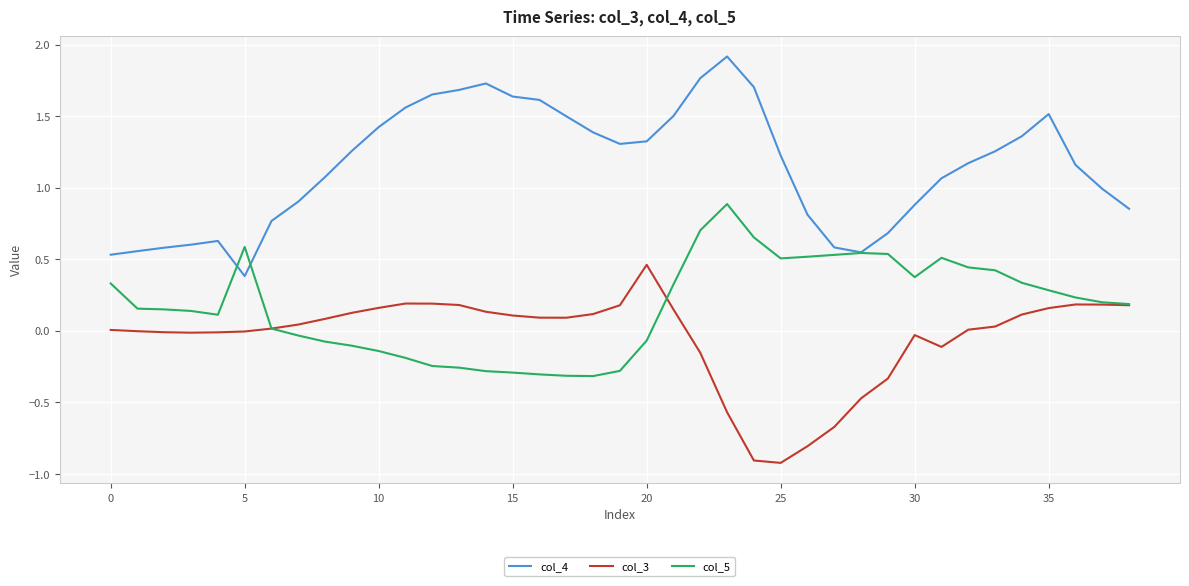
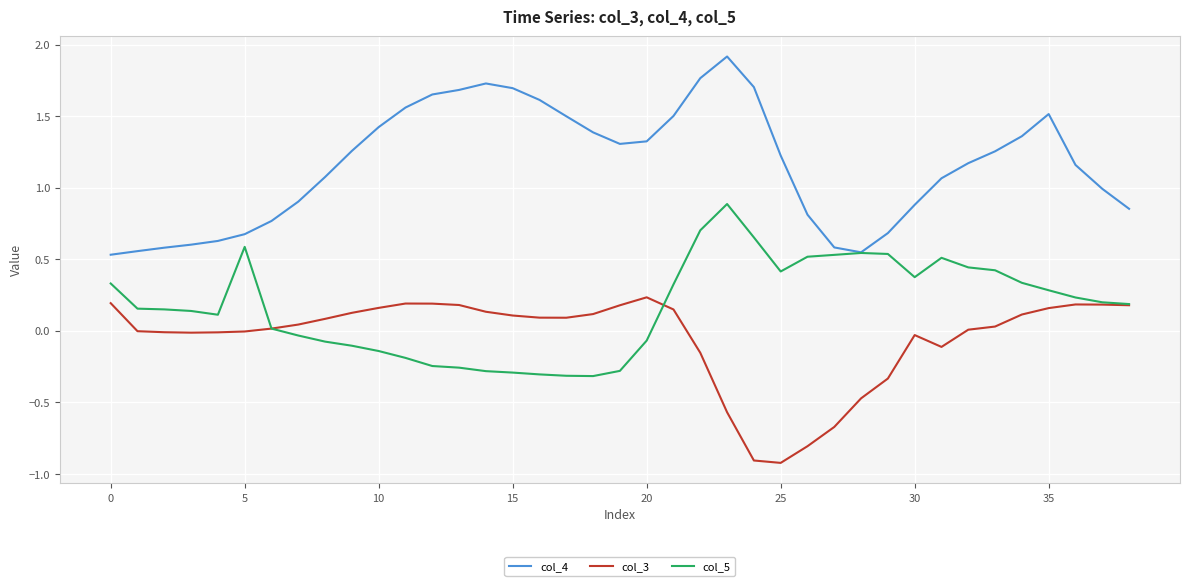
  {
    "col_4": {
      "0": 0.53,
-     "5": 0.38,
+     "5": 0.68,
      "10": 1.42,
-     "15": 1.64,
+     "15": 1.70,
      "20": 1.32,
      "25": 1.22,
      "30": 0.88,
      "35": 1.51
    },
    "col_3": {
-     "0": 0.01,
+     "0": 0.19,
      "5": 0.00,
      "10": 0.16,
      "15": 0.11,
-     "20": 0.46,
+     "20": 0.23,
      "25": -0.92,
      "30": -0.03,
      "35": 0.16
    },
    "col_5": {
      "0": 0.33,
      "5": 0.59,
      "10": -0.14,
      "15": -0.29,
      "20": -0.07,
-     "25": 0.51,
+     "25": 0.41,
      "30": 0.37,
      "35": 0.28
    }
  }
